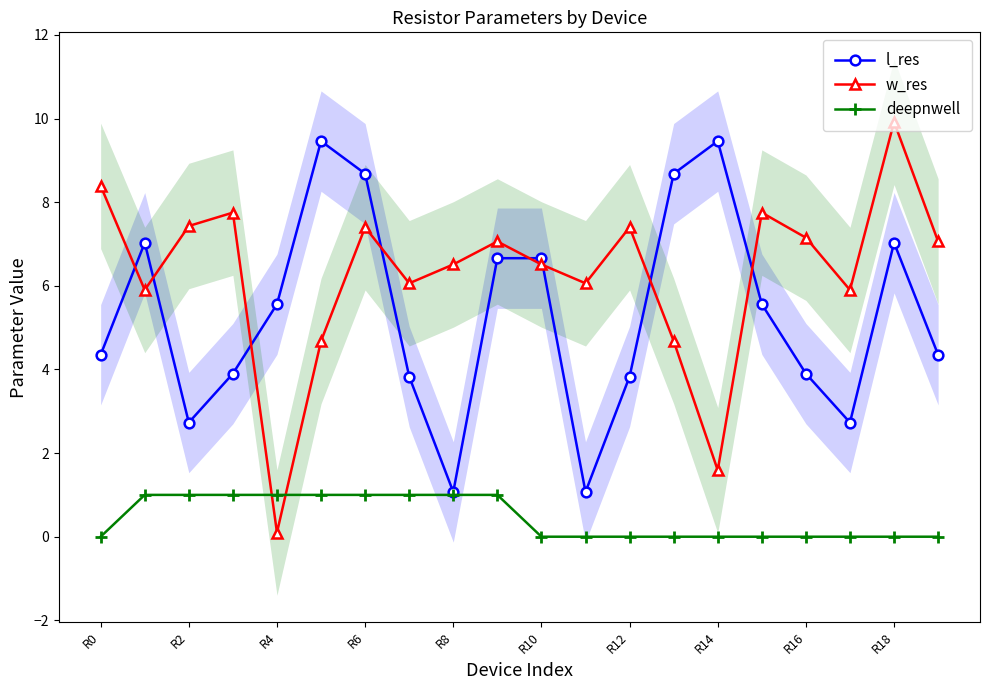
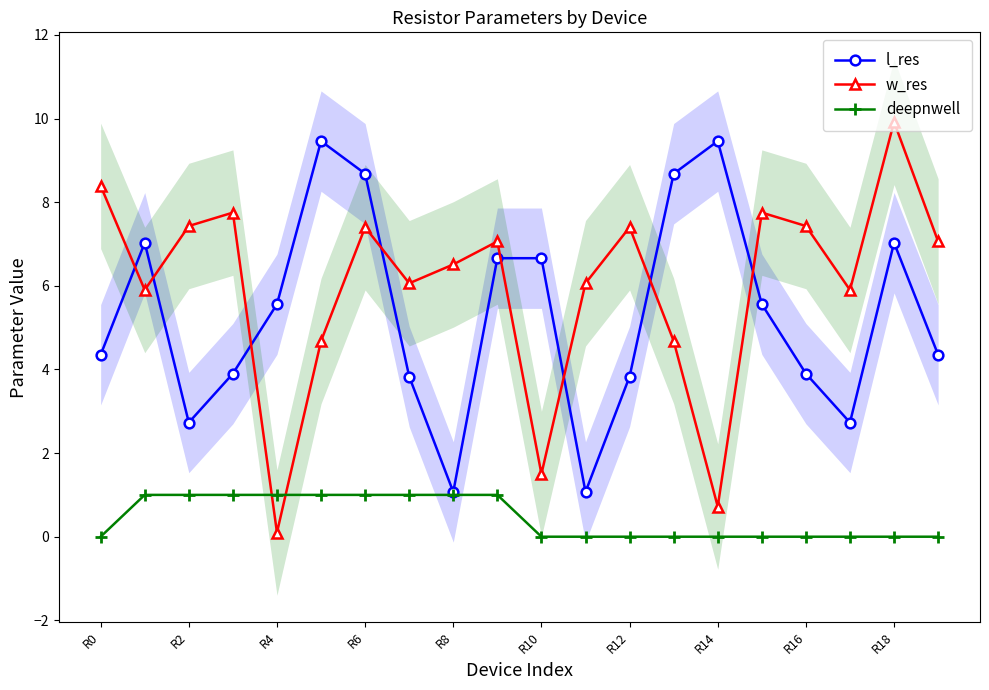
  {
    "w_res": {
      "R0": 8.4,
      "R2": 7.4,
      "R4": 0.1,
      "R6": 7.4,
      "R8": 6.5,
-     "R10": 6.5,
+     "R10": 1.5,
      "R12": 7.4,
-     "R14": 1.6,
-     "R16": 7.2
+     "R14": 0.7,
+     "R16": 7.4
    }
  }
